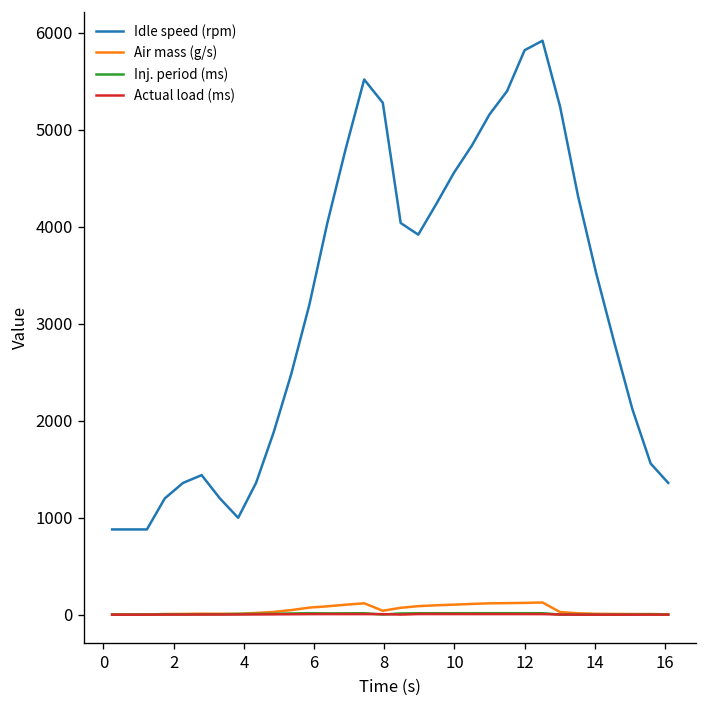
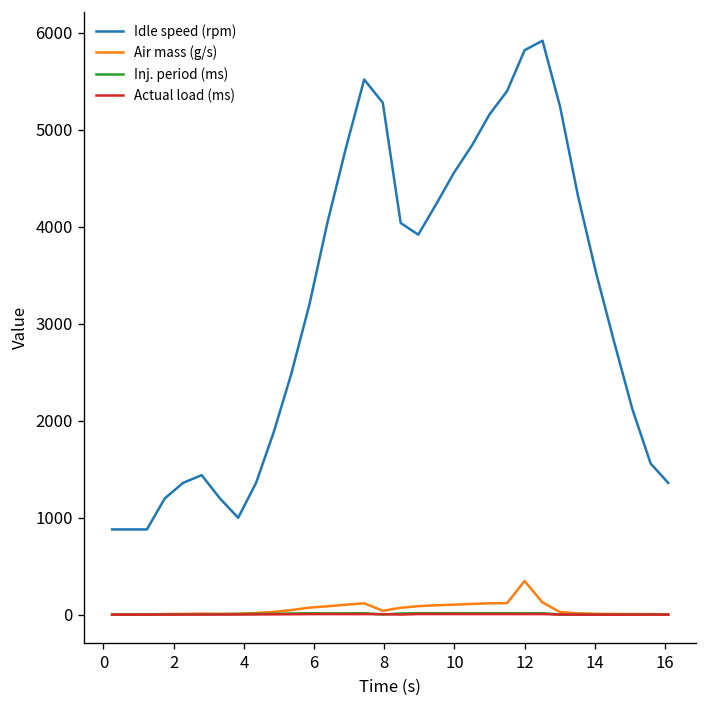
  {
    "Idle speed (rpm)": {
      "12": 5800
    },
    "Air mass (g/s)": {
-     "12": 100
+     "12": 300
    }
  }
